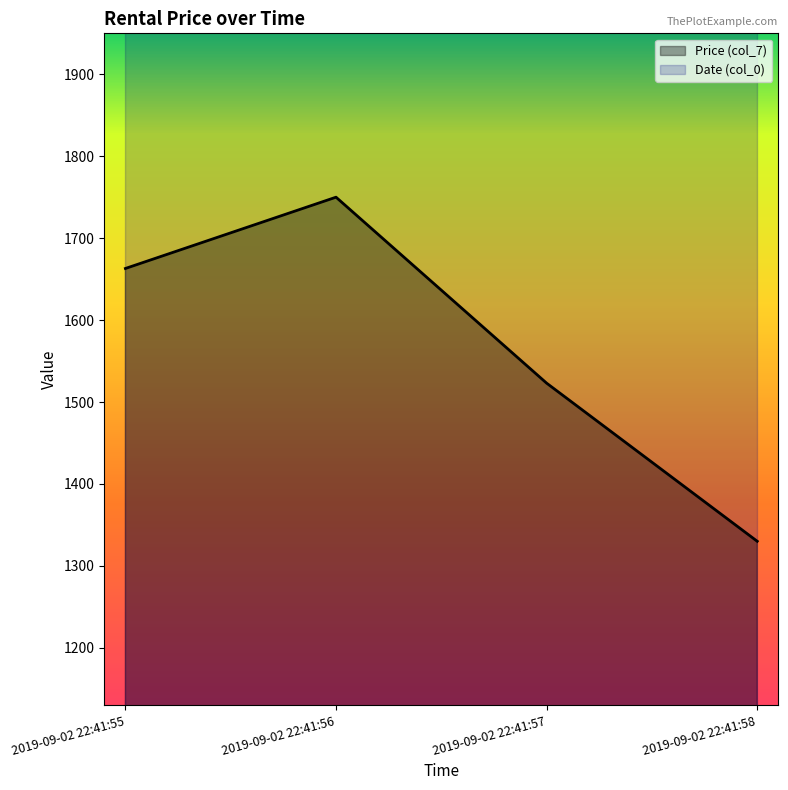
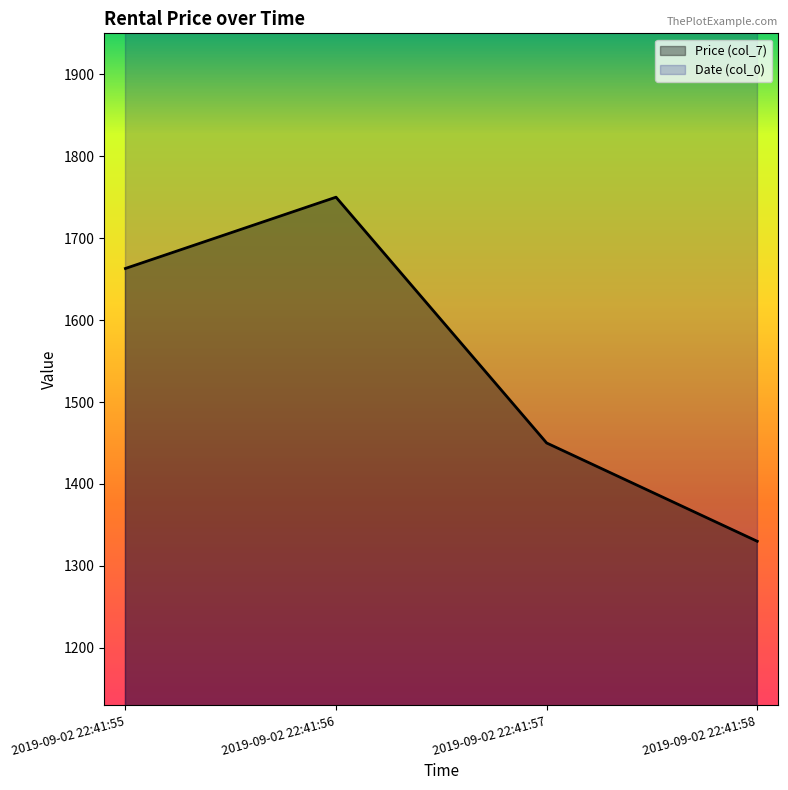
  {
    "Price (col_7)": {
      "2019-09-02 22:41:55": 1660,
      "2019-09-02 22:41:56": 1750,
-     "2019-09-02 22:41:57": 1520,
+     "2019-09-02 22:41:57": 1450,
      "2019-09-02 22:41:58": 1330
    }
  }
